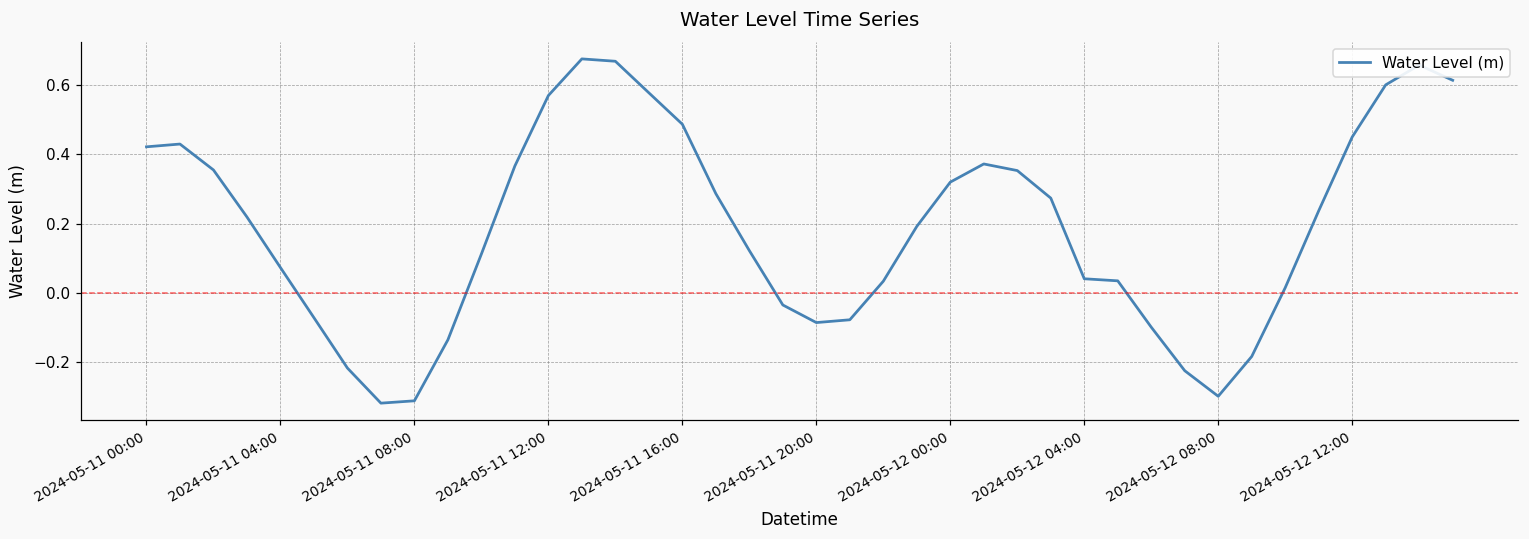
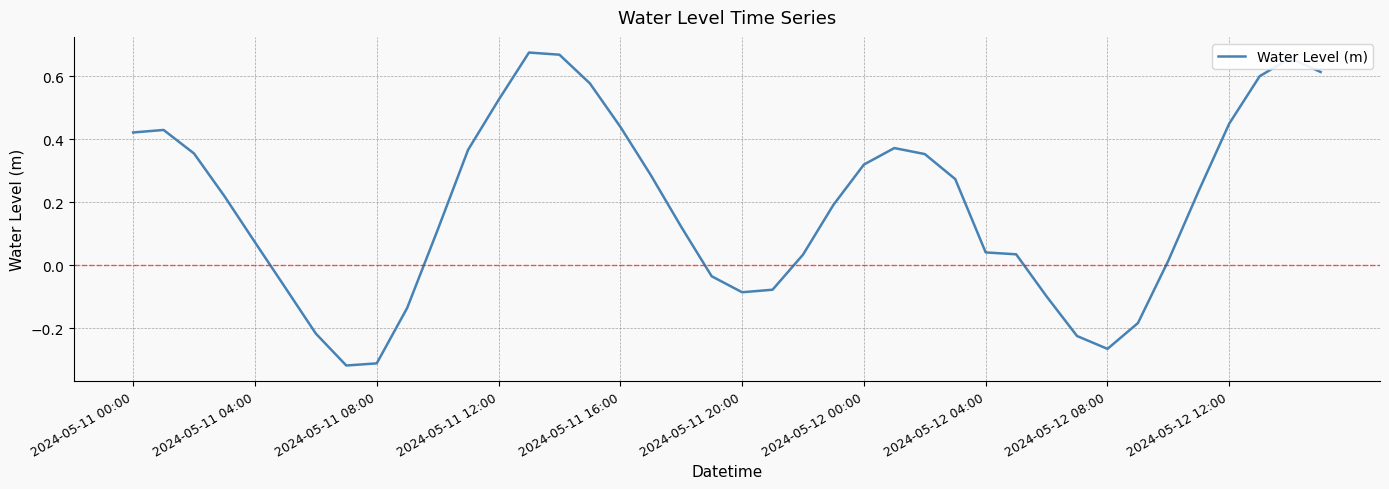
  {
    "2024-05-11 00:00": 0.42,
    "2024-05-11 04:00": 0.07,
    "2024-05-11 08:00": -0.31,
-   "2024-05-11 12:00": 0.57,
-   "2024-05-11 16:00": 0.49,
+   "2024-05-11 12:00": 0.52,
+   "2024-05-11 16:00": 0.44,
    "2024-05-11 20:00": -0.09,
    "2024-05-12 00:00": 0.32,
    "2024-05-12 04:00": 0.04,
-   "2024-05-12 08:00": -0.30,
+   "2024-05-12 08:00": -0.27,
    "2024-05-12 12:00": 0.45
  }
